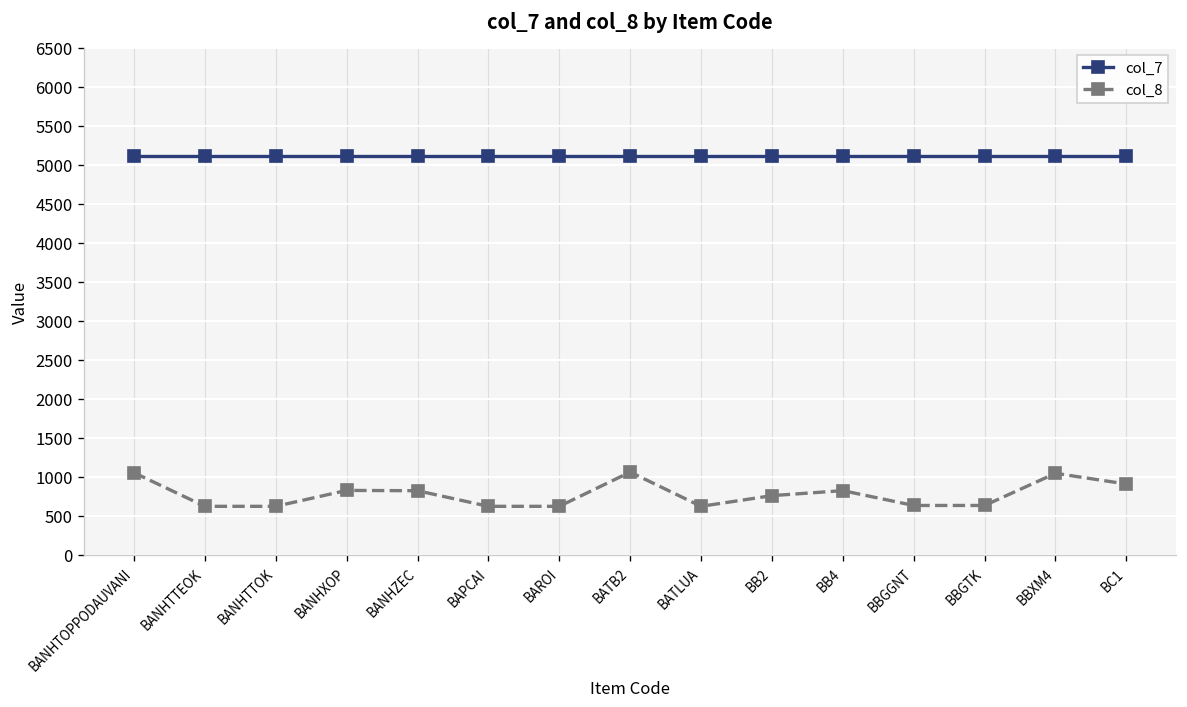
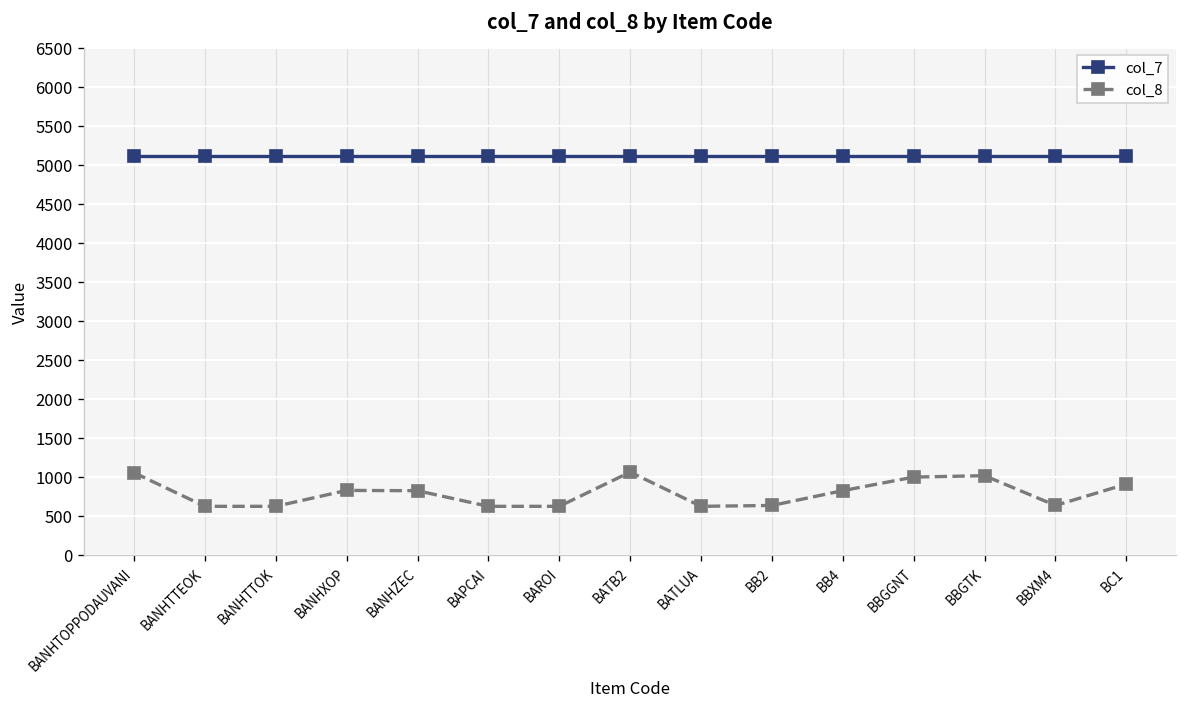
  {
    "col_7": {
      "BANHTOPPODAUVANI": 5100,
      "BANHTTEOK": 5100,
      "BANHTTOK": 5100,
      "BANHXOP": 5100,
      "BANHZEC": 5100,
      "BAPCAI": 5100,
      "BAROI": 5100,
      "BATB2": 5100,
      "BATLUA": 5100,
      "BB2": 5100,
      "BB4": 5100,
      "BBGGNT": 5100,
      "BBGTK": 5100,
      "BBXM4": 5100,
      "BC1": 5100
    },
    "col_8": {
      "BANHTOPPODAUVANI": 1100,
      "BANHTTEOK": 600,
      "BANHTTOK": 600,
      "BANHXOP": 800,
      "BANHZEC": 800,
      "BAPCAI": 600,
      "BAROI": 600,
      "BATB2": 1100,
      "BATLUA": 600,
-     "BB2": 800,
+     "BB2": 600,
      "BB4": 800,
-     "BBGGNT": 600,
-     "BBGTK": 600,
-     "BBXM4": 1000,
+     "BBGGNT": 1000,
+     "BBGTK": 1000,
+     "BBXM4": 600,
      "BC1": 900
    }
  }
